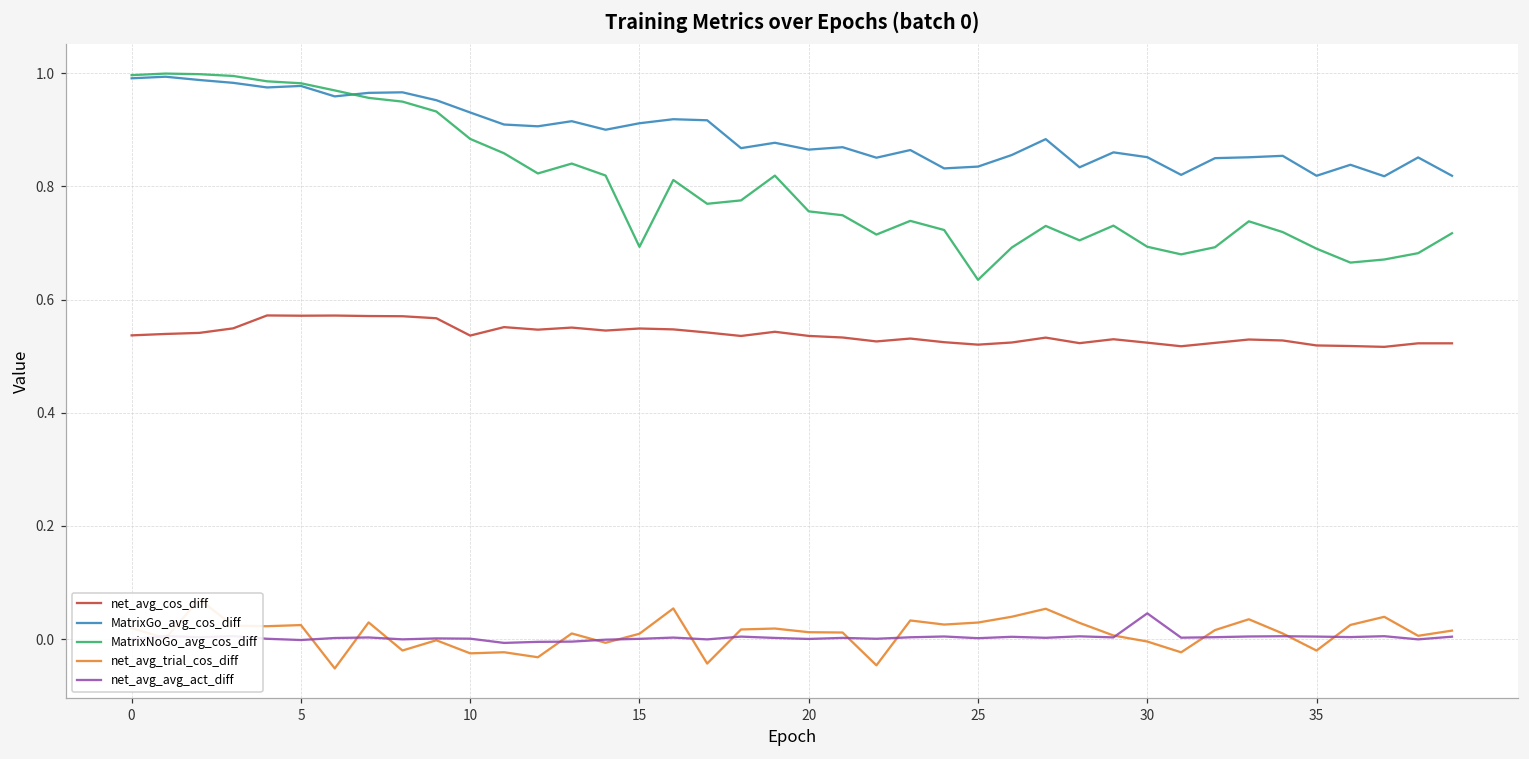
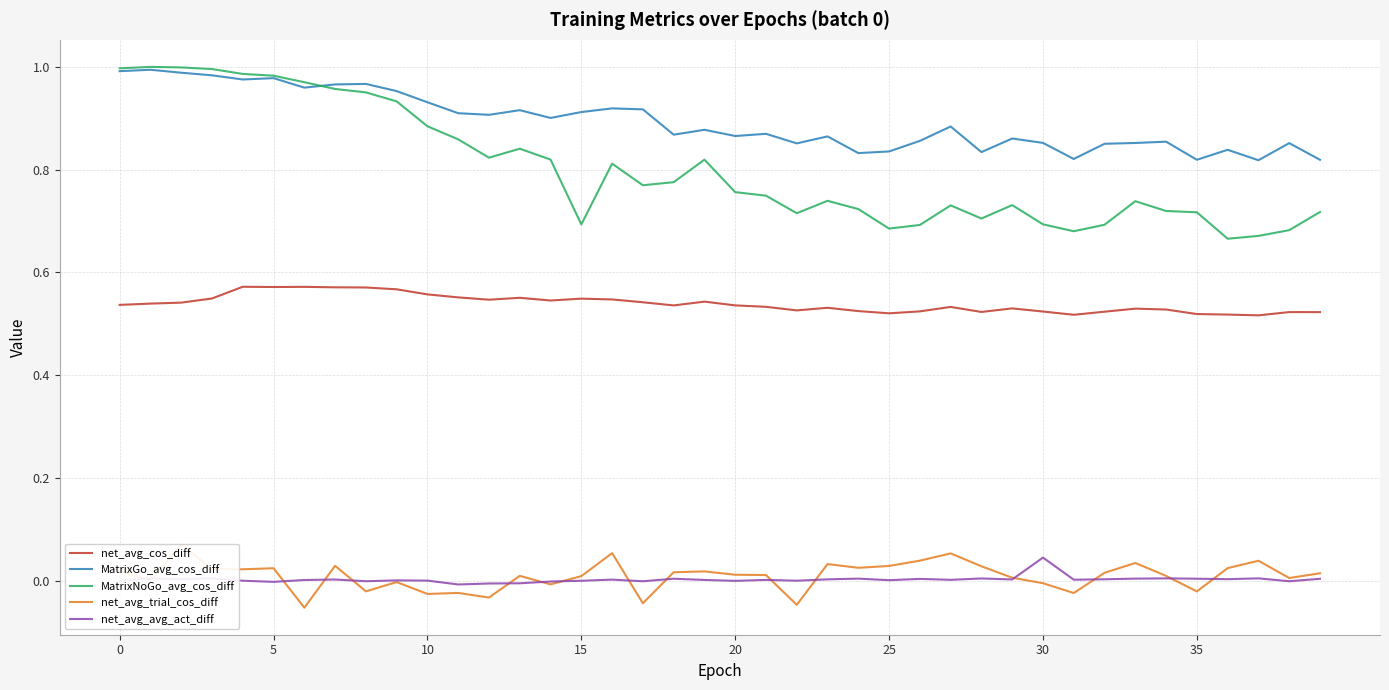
  {
    "net_avg_cos_diff": {
      "0": 0.54,
      "5": 0.57,
-     "10": 0.54,
+     "10": 0.56,
      "15": 0.55,
      "20": 0.54,
      "25": 0.52,
      "30": 0.52,
      "35": 0.52
    },
    "MatrixGo_avg_cos_diff": {
      "0": 0.99,
      "10": 0.93,
      "15": 0.91,
      "20": 0.87,
      "25": 0.84,
      "30": 0.85,
      "35": 0.82
    },
    "MatrixNoGo_avg_cos_diff": {
      "0": 1.00,
      "10": 0.88,
      "15": 0.69,
      "20": 0.76,
-     "25": 0.63,
+     "25": 0.69,
      "30": 0.69,
-     "35": 0.69
+     "35": 0.72
    },
    "net_avg_trial_cos_diff": {
      "5": 0.02,
      "10": -0.03,
      "15": 0.01,
      "20": 0.01,
      "25": 0.03,
      "30": 0.00,
      "35": -0.02
    },
    "net_avg_avg_act_diff": {
      "5": 0.00,
      "10": 0.00,
      "15": 0.00,
      "20": 0.00,
      "25": 0.00,
      "30": 0.05,
      "35": 0.00
    }
  }
